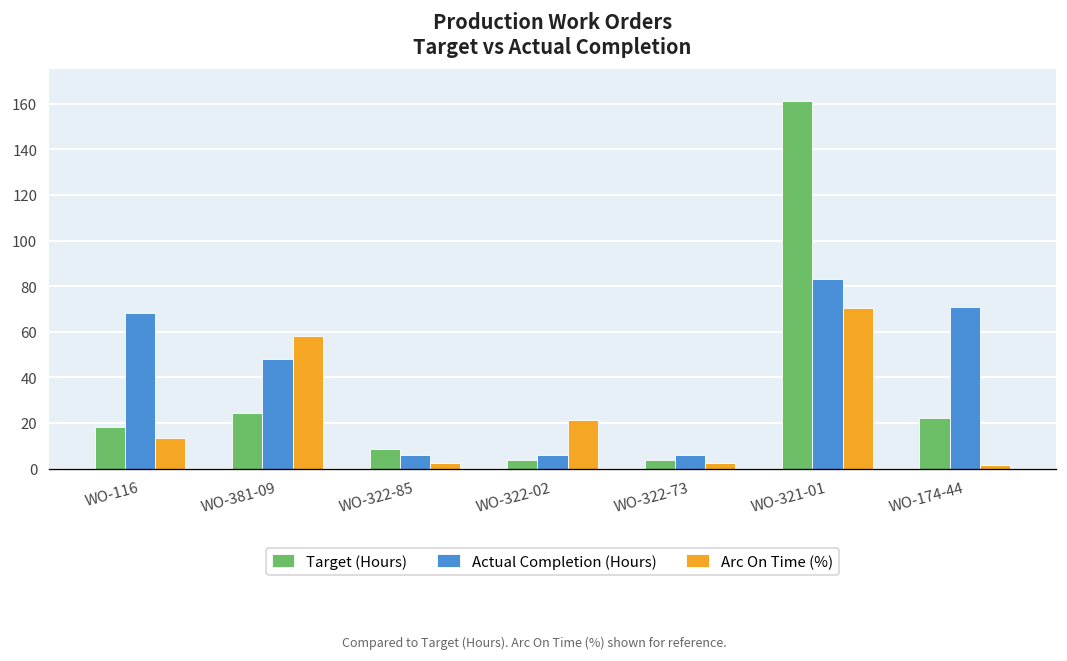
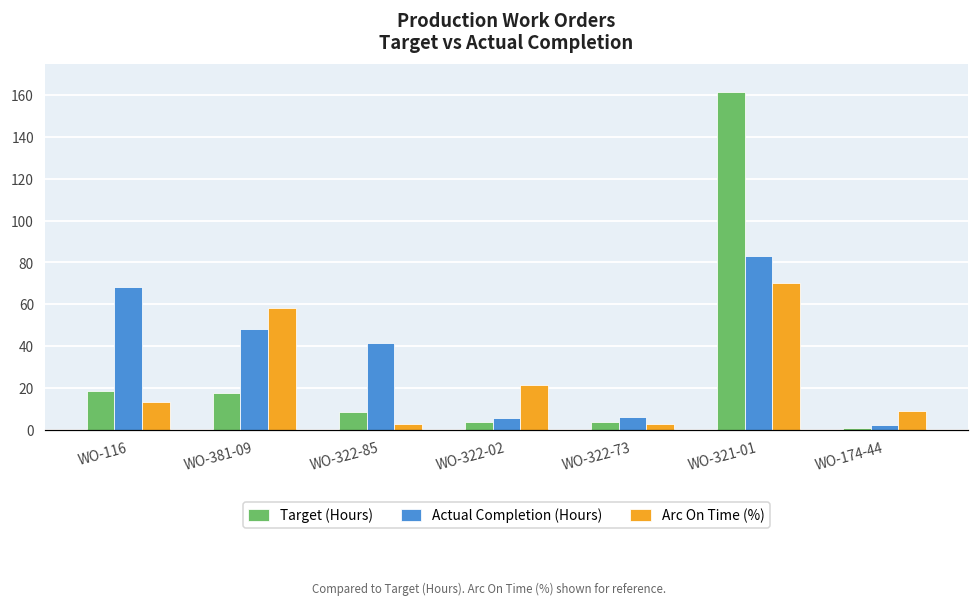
  {
    "Target (Hours)": {
      "WO-116": 18,
-     "WO-381-09": 24,
+     "WO-381-09": 18,
      "WO-322-85": 9,
      "WO-322-02": 4,
      "WO-322-73": 4,
      "WO-321-01": 161,
-     "WO-174-44": 22
+     "WO-174-44": 1
    },
    "Actual Completion (Hours)": {
      "WO-116": 68,
      "WO-381-09": 48,
-     "WO-322-85": 6,
+     "WO-322-85": 41,
      "WO-322-02": 6,
      "WO-322-73": 6,
      "WO-321-01": 83,
-     "WO-174-44": 71
+     "WO-174-44": 2
    },
    "Arc On Time (%)": {
      "WO-116": 13,
      "WO-381-09": 58,
      "WO-322-85": 2,
      "WO-322-02": 21,
      "WO-322-73": 3,
      "WO-321-01": 70,
-     "WO-174-44": 1
+     "WO-174-44": 9
    }
  }
